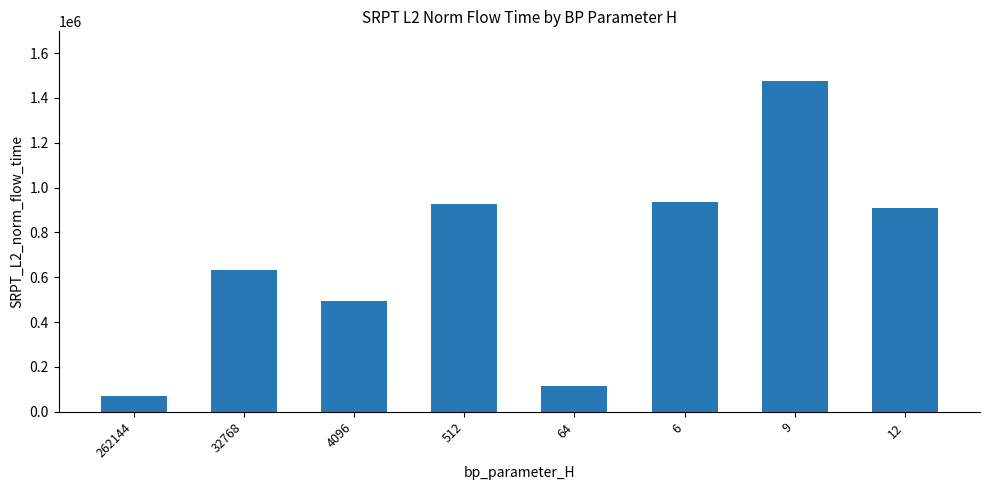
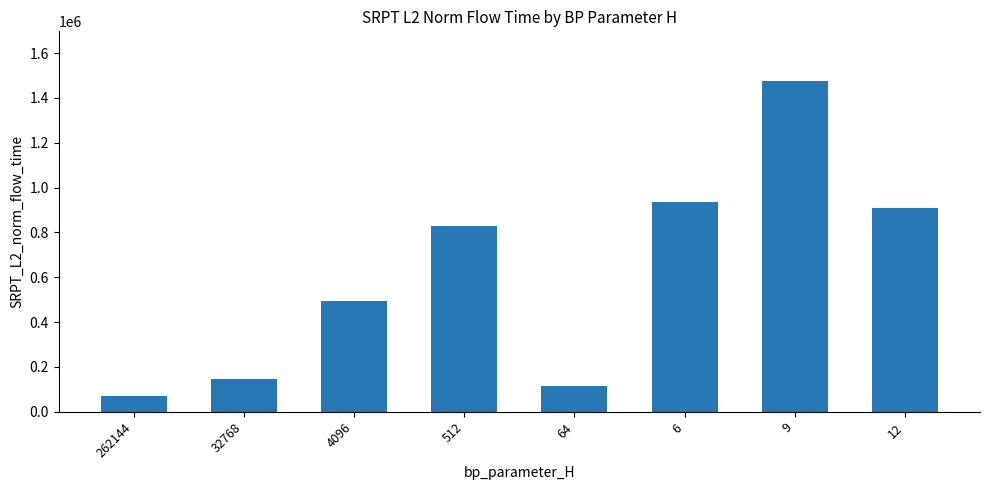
  {
    "262144": 70000,
-   "32768": 630000,
+   "32768": 150000,
    "4096": 490000,
-   "512": 930000,
+   "512": 830000,
    "64": 120000,
    "6": 940000,
    "9": 1480000,
    "12": 910000
  }
